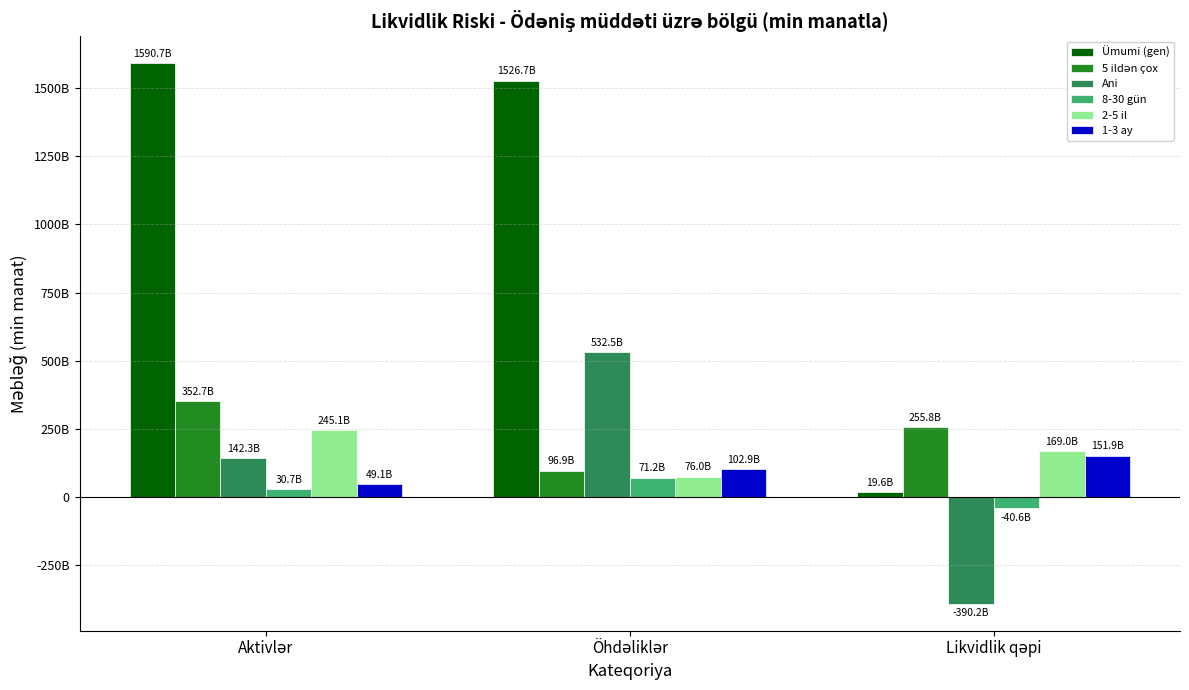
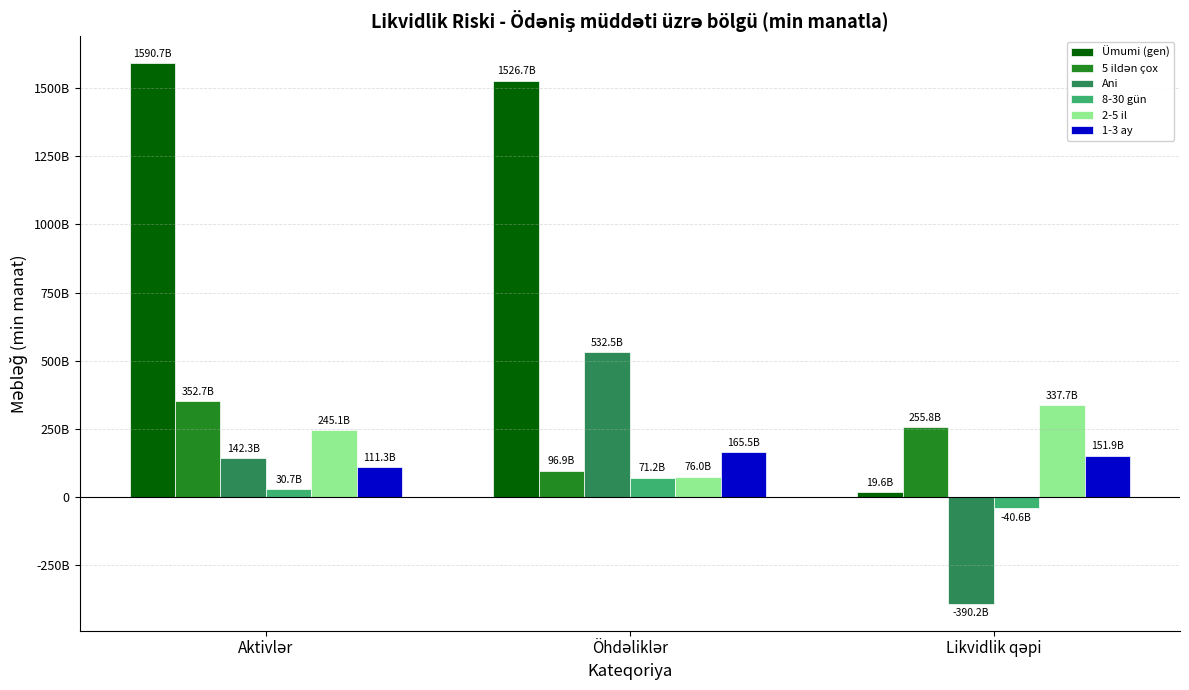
  {
    "Ümumi (gen)": {
      "Aktivlər": "1590.7B",
      "Öhdəliklər": "1526.7B",
      "Likvidlik qəpi": "19.6B"
    },
    "2-5 il": {
      "Aktivlər": "245.1B",
      "Öhdəliklər": "76.0B",
-     "Likvidlik qəpi": "169.0B"
+     "Likvidlik qəpi": "337.7B"
    },
    "1-3 ay": {
-     "Aktivlər": "49.1B",
-     "Öhdəliklər": "102.9B",
+     "Aktivlər": "111.3B",
+     "Öhdəliklər": "165.5B",
      "Likvidlik qəpi": "151.9B"
    }
  }
